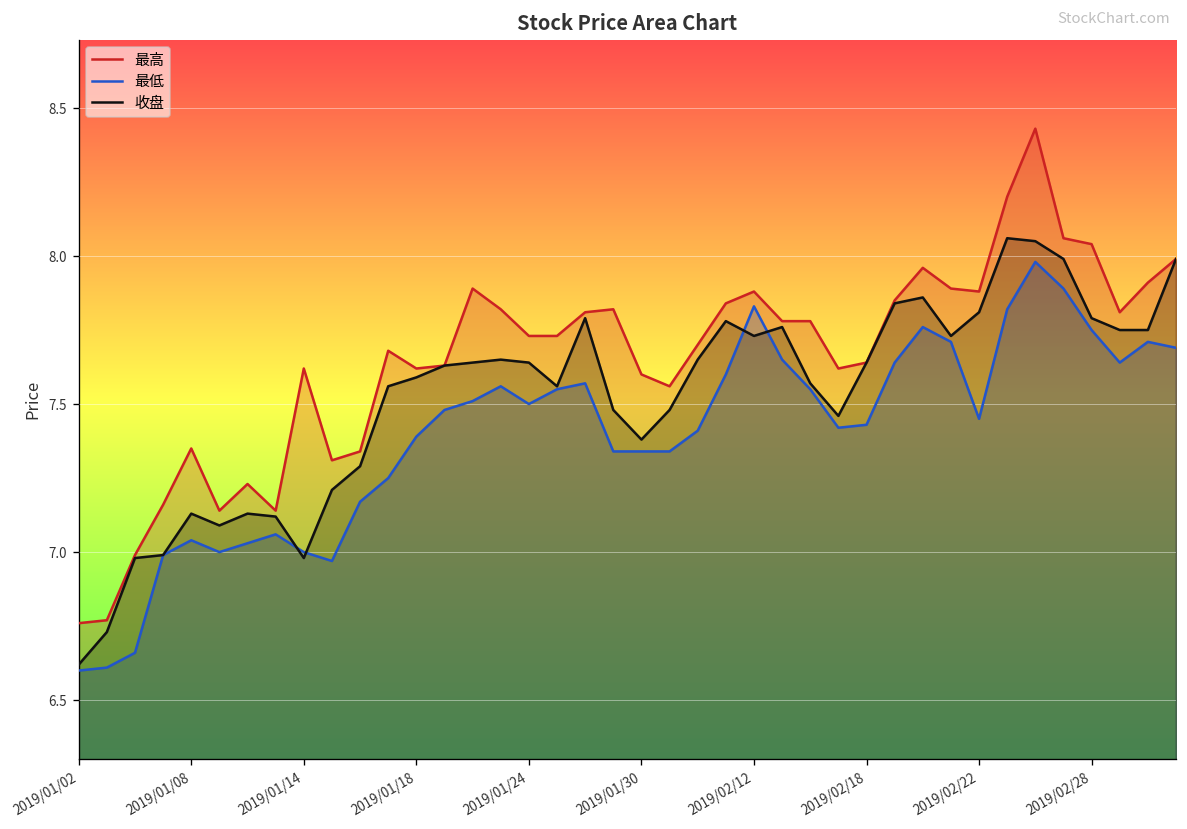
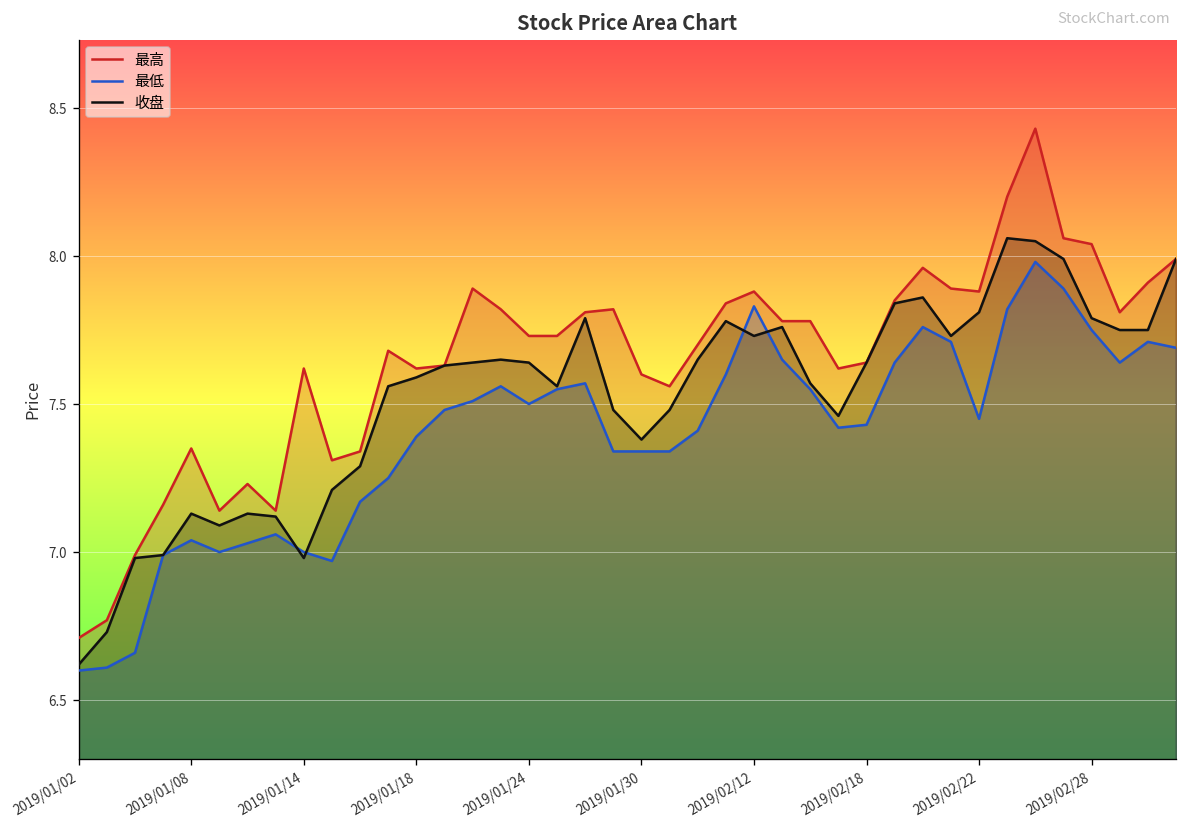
  {
    "最高": {
-     "2019/01/02": 6.76,
+     "2019/01/02": 6.71,
      "2019/01/08": 7.35,
      "2019/01/14": 7.62,
      "2019/01/18": 7.62,
      "2019/01/24": 7.73,
      "2019/01/30": 7.60,
      "2019/02/12": 7.88,
      "2019/02/22": 7.88,
      "2019/02/28": 8.04
    },
    "最低": {
      "2019/01/02": 6.60,
      "2019/01/08": 7.04,
      "2019/01/14": 7.00,
      "2019/01/18": 7.39,
      "2019/01/24": 7.50,
      "2019/01/30": 7.34,
      "2019/02/12": 7.83,
      "2019/02/18": 7.43,
      "2019/02/22": 7.45,
      "2019/02/28": 7.75
    },
    "收盘": {
      "2019/01/02": 6.62,
      "2019/01/08": 7.13,
      "2019/01/14": 6.98,
      "2019/01/18": 7.59,
      "2019/01/24": 7.64,
      "2019/01/30": 7.38,
      "2019/02/12": 7.73,
      "2019/02/22": 7.81,
      "2019/02/28": 7.79
    }
  }
